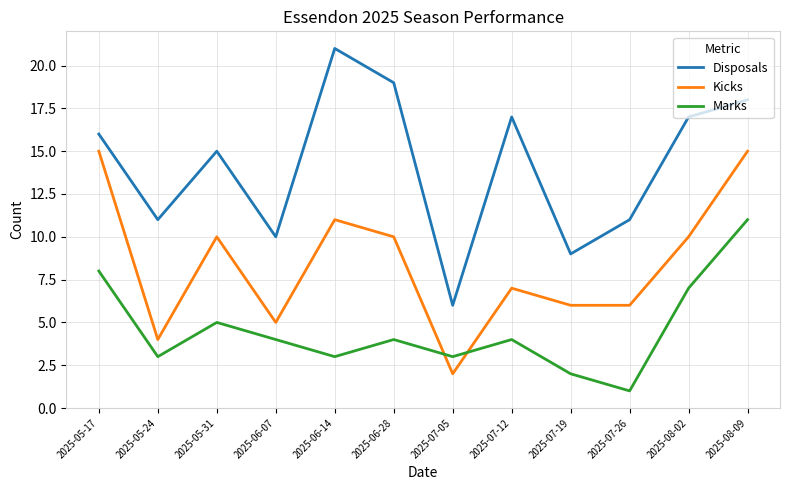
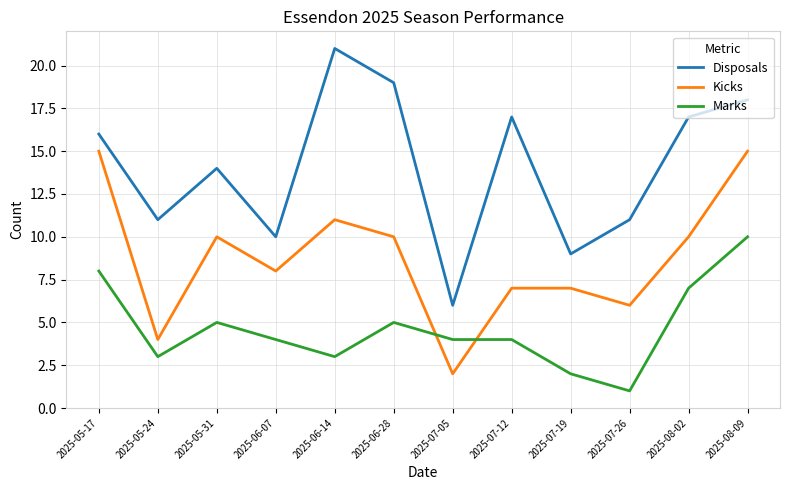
  {
    "Disposals": {
      "2025-05-17": 16,
      "2025-05-24": 11,
-     "2025-05-31": 15,
+     "2025-05-31": 14,
      "2025-06-07": 10,
      "2025-06-14": 21,
      "2025-06-28": 19,
      "2025-07-05": 6,
      "2025-07-12": 17,
      "2025-07-19": 9,
      "2025-07-26": 11
    },
    "Kicks": {
      "2025-05-17": 15,
      "2025-05-24": 4,
      "2025-05-31": 10,
-     "2025-06-07": 5,
+     "2025-06-07": 8,
      "2025-06-14": 11,
      "2025-06-28": 10,
      "2025-07-05": 2,
      "2025-07-12": 7,
-     "2025-07-19": 6,
+     "2025-07-19": 7,
      "2025-07-26": 6,
      "2025-08-02": 10,
      "2025-08-09": 15
    },
    "Marks": {
      "2025-05-17": 8,
      "2025-05-24": 3,
      "2025-05-31": 5,
      "2025-06-07": 4,
      "2025-06-14": 3,
-     "2025-06-28": 4,
-     "2025-07-05": 3,
+     "2025-06-28": 5,
+     "2025-07-05": 4,
      "2025-07-12": 4,
      "2025-07-19": 2,
      "2025-07-26": 1,
      "2025-08-02": 7,
-     "2025-08-09": 11
+     "2025-08-09": 10
    }
  }
